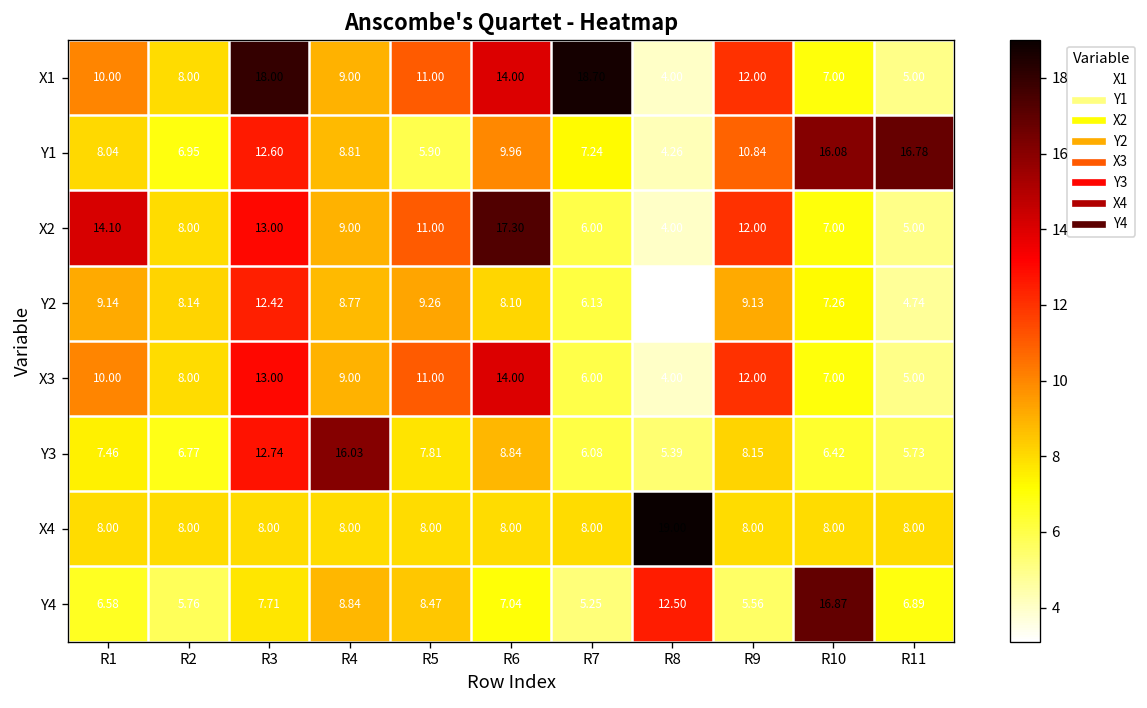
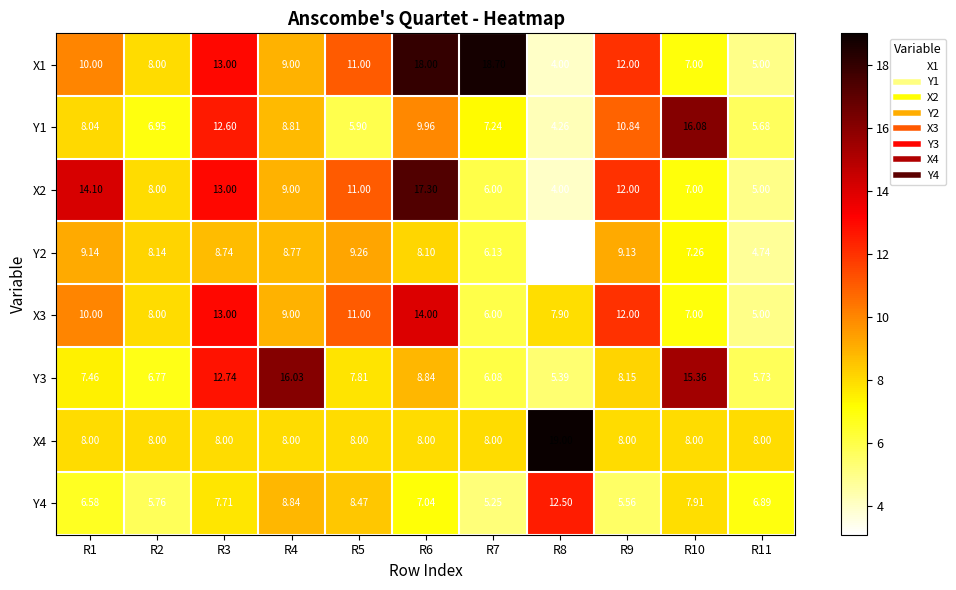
  {
    "X1": {
      "R1": 10.00,
      "R2": 8.00,
-     "R3": 18.00,
+     "R3": 13.00,
      "R4": 9.00,
      "R5": 11.00,
-     "R6": 14.00,
+     "R6": 18.00,
      "R8": 4.00,
      "R9": 12.00,
      "R10": 7.00,
      "R11": 5.00
    },
    "Y1": {
      "R1": 8.04,
      "R2": 6.95,
      "R3": 12.60,
      "R4": 8.81,
      "R5": 5.90,
      "R6": 9.96,
      "R7": 7.24,
      "R8": 4.26,
      "R9": 10.84,
      "R10": 16.08,
-     "R11": 16.78
+     "R11": 5.68
    },
    "X2": {
      "R1": 14.10,
      "R2": 8.00,
      "R3": 13.00,
      "R4": 9.00,
      "R5": 11.00,
      "R6": 17.30,
      "R7": 6.00,
      "R8": 4.00,
      "R9": 12.00,
      "R10": 7.00,
      "R11": 5.00
    },
    "Y2": {
      "R1": 9.14,
      "R2": 8.14,
-     "R3": 12.42,
+     "R3": 8.74,
      "R4": 8.77,
      "R5": 9.26,
      "R6": 8.10,
      "R7": 6.13,
      "R9": 9.13,
      "R10": 7.26,
      "R11": 4.74
    },
    "X3": {
      "R1": 10.00,
      "R2": 8.00,
      "R3": 13.00,
      "R4": 9.00,
      "R5": 11.00,
      "R6": 14.00,
      "R7": 6.00,
-     "R8": 4.00,
+     "R8": 7.90,
      "R9": 12.00,
      "R10": 7.00,
      "R11": 5.00
    },
    "Y3": {
      "R1": 7.46,
      "R2": 6.77,
      "R3": 12.74,
      "R4": 16.03,
      "R5": 7.81,
      "R6": 8.84,
      "R7": 6.08,
      "R8": 5.39,
      "R9": 8.15,
-     "R10": 6.42,
+     "R10": 15.36,
      "R11": 5.73
    },
    "X4": {
      "R1": 8.00,
      "R2": 8.00,
      "R3": 8.00,
      "R4": 8.00,
      "R5": 8.00,
      "R6": 8.00,
      "R7": 8.00,
      "R9": 8.00,
      "R10": 8.00,
      "R11": 8.00
    },
    "Y4": {
      "R1": 6.58,
      "R2": 5.76,
      "R3": 7.71,
      "R4": 8.84,
      "R5": 8.47,
      "R6": 7.04,
      "R7": 5.25,
      "R8": 12.50,
      "R9": 5.56,
-     "R10": 16.87,
+     "R10": 7.91,
      "R11": 6.89
    }
  }
